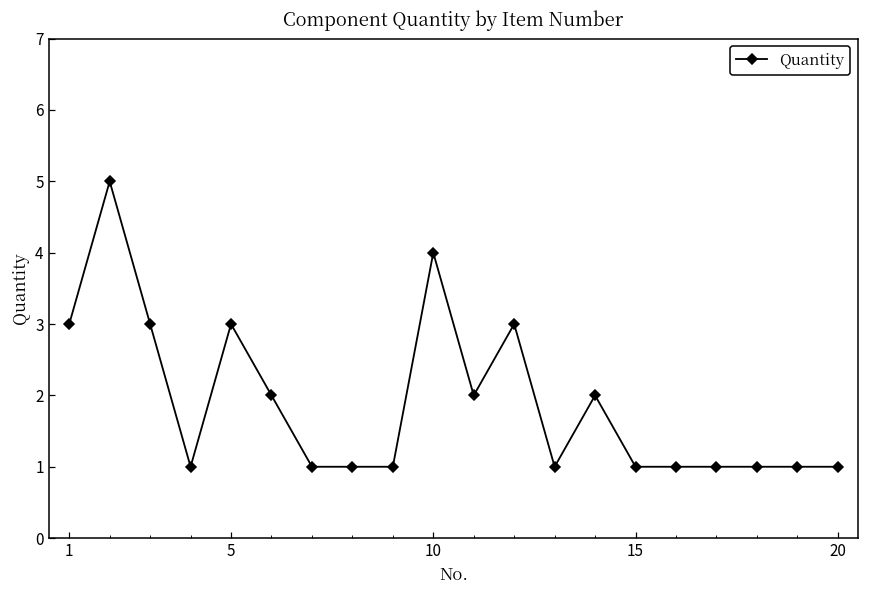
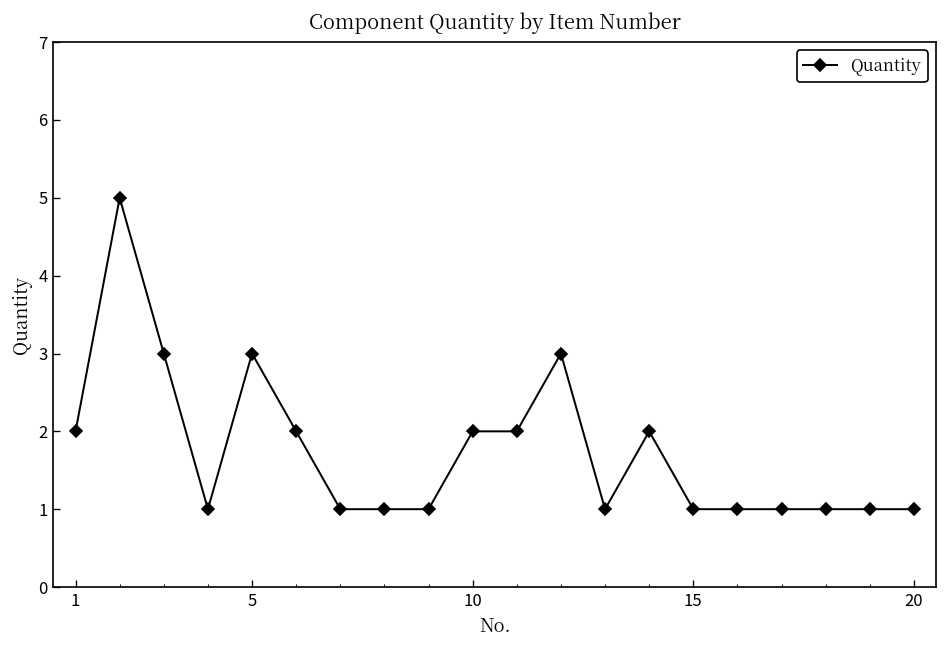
  {
-   "1": 3,
+   "1": 2,
    "5": 3,
-   "10": 4,
+   "10": 2,
    "15": 1,
    "20": 1
  }
